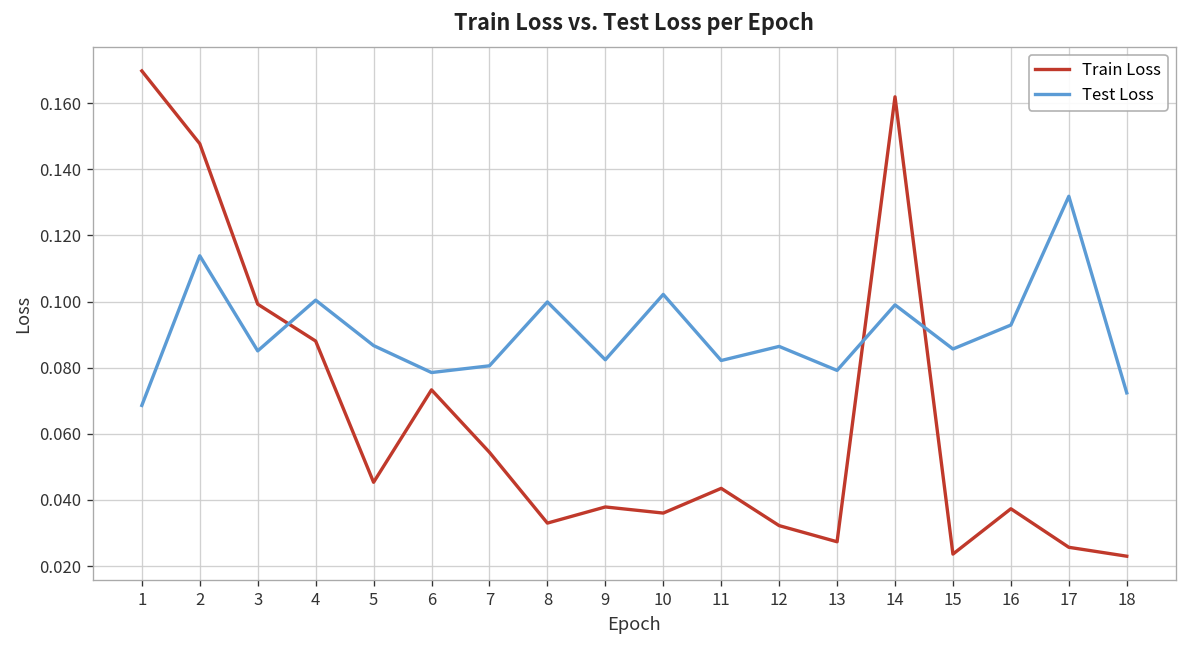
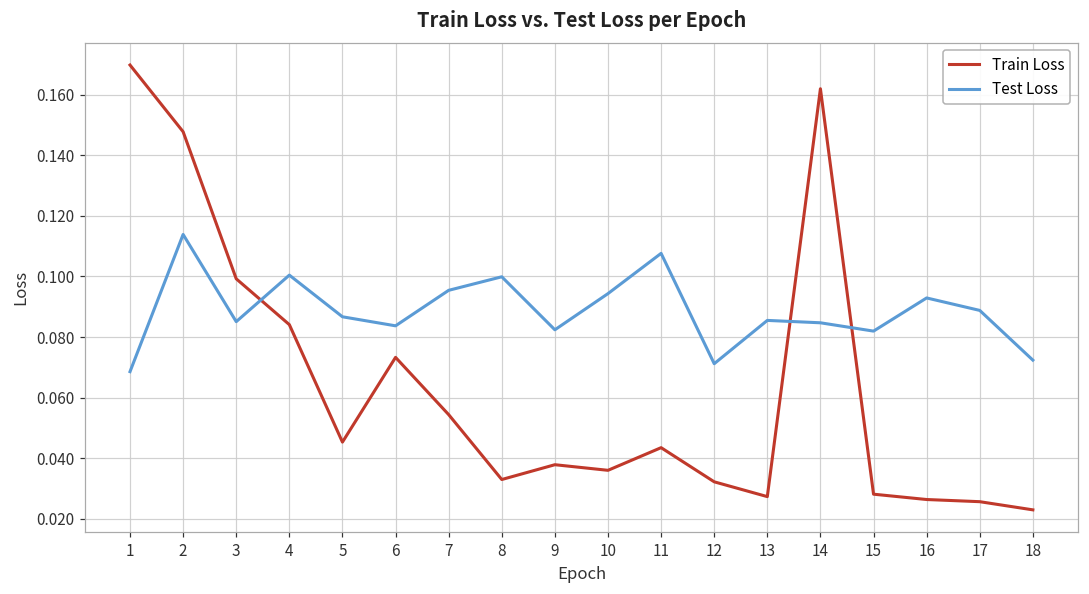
  {
    "Train Loss": {
      "1": 0.170,
      "2": 0.148,
      "3": 0.099,
-     "4": 0.088,
+     "4": 0.084,
      "5": 0.045,
      "6": 0.073,
      "7": 0.054,
      "8": 0.033,
      "9": 0.038,
      "10": 0.036,
      "11": 0.044,
      "12": 0.032,
      "13": 0.027,
      "14": 0.162,
-     "15": 0.024,
-     "16": 0.037,
+     "15": 0.028,
+     "16": 0.026,
      "17": 0.026,
      "18": 0.023
    },
    "Test Loss": {
      "1": 0.069,
      "2": 0.114,
      "3": 0.085,
      "4": 0.100,
      "5": 0.087,
-     "6": 0.079,
-     "7": 0.081,
+     "6": 0.084,
+     "7": 0.095,
      "8": 0.100,
      "9": 0.082,
-     "10": 0.102,
-     "11": 0.082,
-     "12": 0.086,
-     "13": 0.079,
-     "14": 0.099,
-     "15": 0.086,
+     "10": 0.094,
+     "11": 0.108,
+     "12": 0.071,
+     "13": 0.085,
+     "14": 0.085,
+     "15": 0.082,
      "16": 0.093,
-     "17": 0.132,
+     "17": 0.089,
      "18": 0.072
    }
  }
